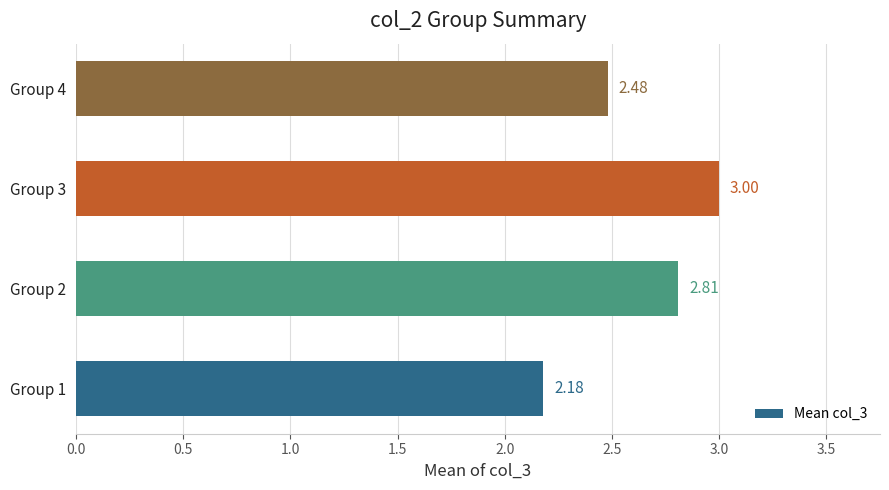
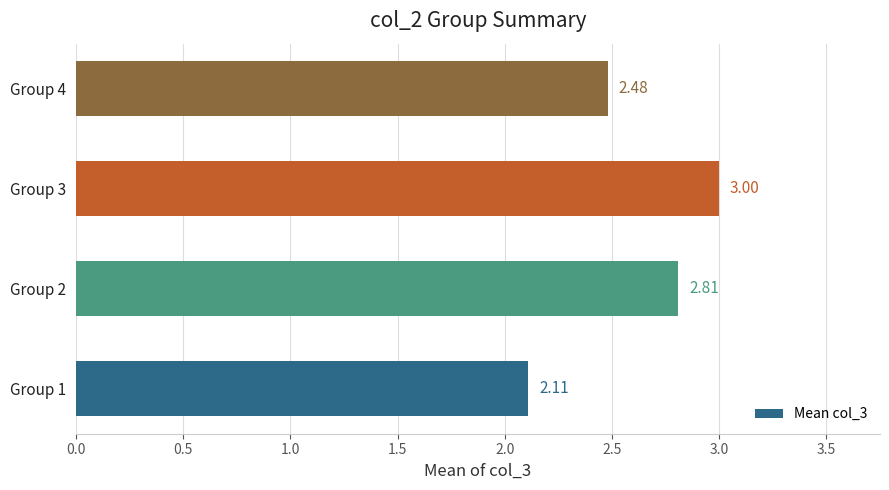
  {
    "Group 4": 2.48,
    "Group 3": 3.00,
    "Group 2": 2.81,
-   "Group 1": 2.18
+   "Group 1": 2.11
  }
